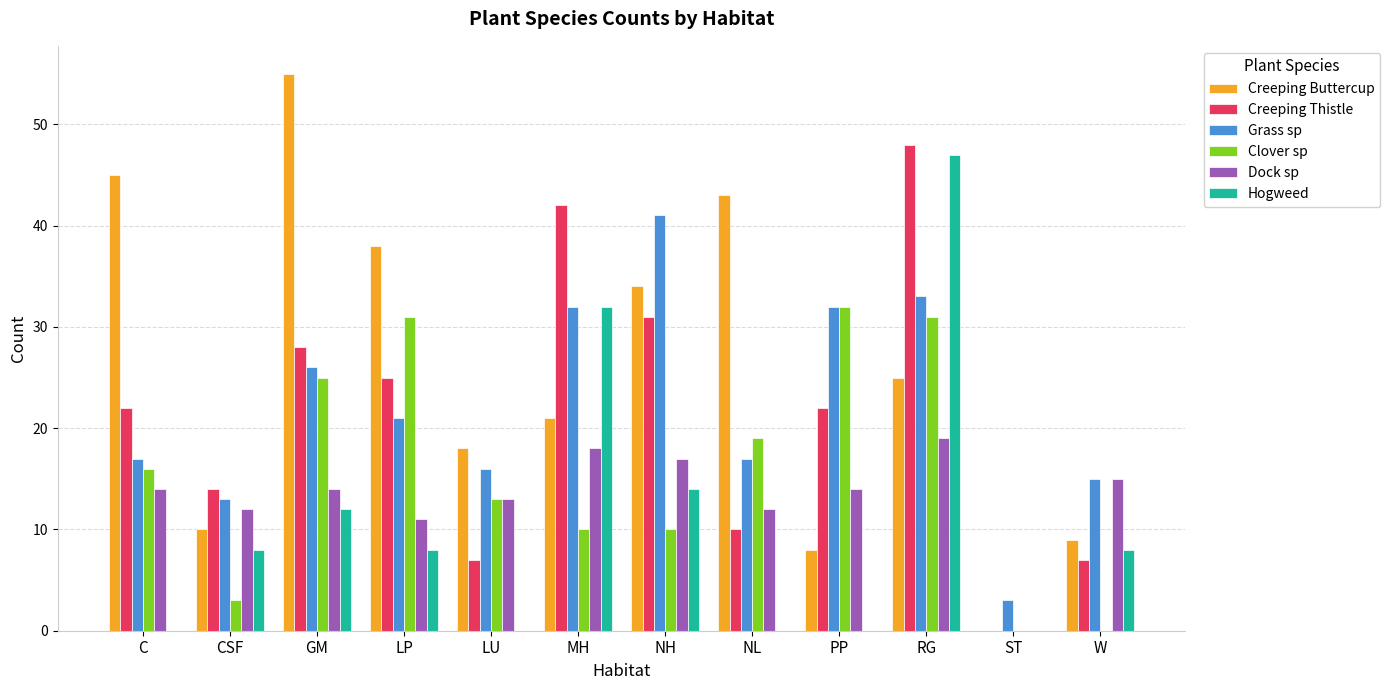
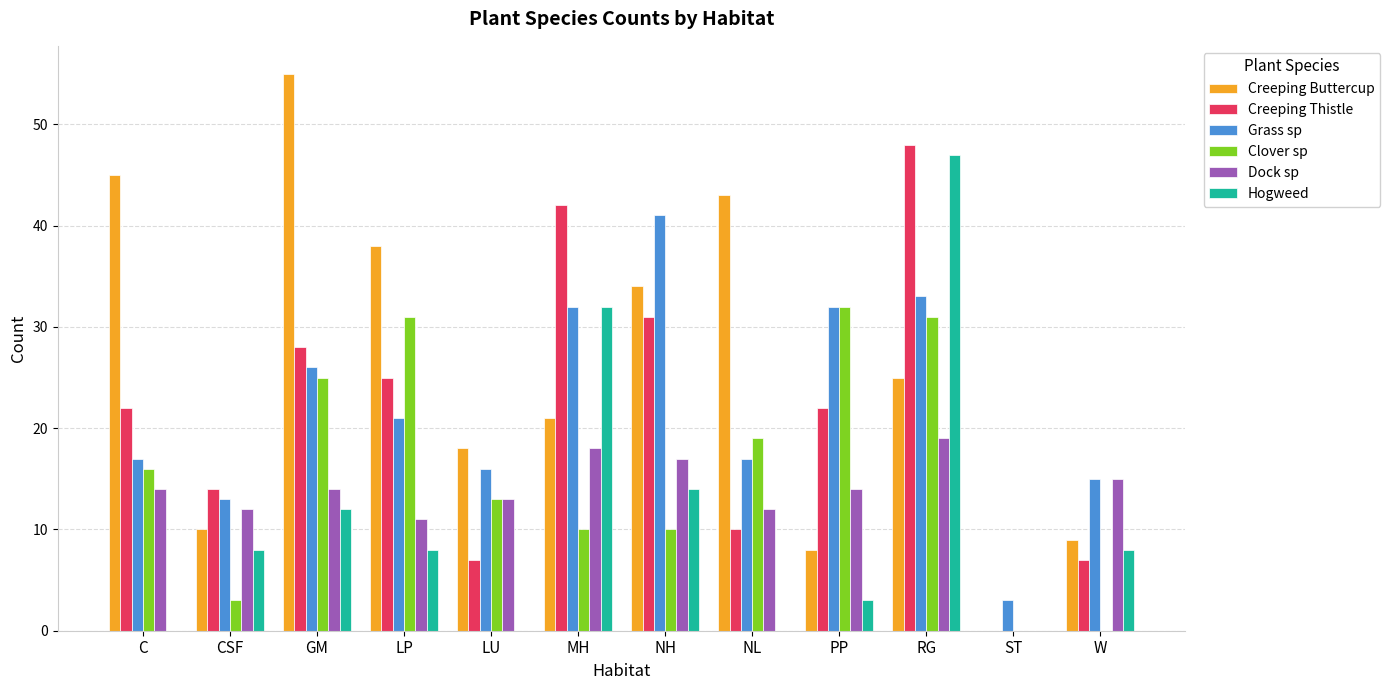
  {
    "Creeping Buttercup": {
      "C": 45,
      "CSF": 10,
      "GM": 55,
      "LP": 38,
      "LU": 18,
      "MH": 21,
      "NH": 34,
      "NL": 43,
      "PP": 8,
      "RG": 25,
      "ST": 0,
      "W": 9
    },
    "Creeping Thistle": {
      "C": 22,
      "CSF": 14,
      "GM": 28,
      "LP": 25,
      "LU": 7,
      "MH": 42,
      "NH": 31,
      "NL": 10,
      "PP": 22,
      "RG": 48,
      "ST": 0,
      "W": 7
    },
    "Grass sp": {
      "C": 17,
      "CSF": 13,
      "GM": 26,
      "LP": 21,
      "LU": 16,
      "MH": 32,
      "NH": 41,
      "NL": 17,
      "PP": 32,
      "RG": 33,
      "ST": 3,
      "W": 15
    },
    "Clover sp": {
      "C": 16,
      "CSF": 3,
      "GM": 25,
      "LP": 31,
      "LU": 13,
      "MH": 10,
      "NH": 10,
      "NL": 19,
      "PP": 32,
      "RG": 31,
      "ST": 0,
      "W": 0
    },
    "Dock sp": {
      "C": 14,
      "CSF": 12,
      "GM": 14,
      "LP": 11,
      "LU": 13,
      "MH": 18,
      "NH": 17,
      "NL": 12,
      "PP": 14,
      "RG": 19,
      "ST": 0,
      "W": 15
    },
    "Hogweed": {
      "C": 0,
      "CSF": 8,
      "GM": 12,
      "LP": 8,
      "LU": 0,
      "MH": 32,
      "NH": 14,
      "NL": 0,
-     "PP": 0,
+     "PP": 3,
      "RG": 47,
      "ST": 0,
      "W": 8
    }
  }
